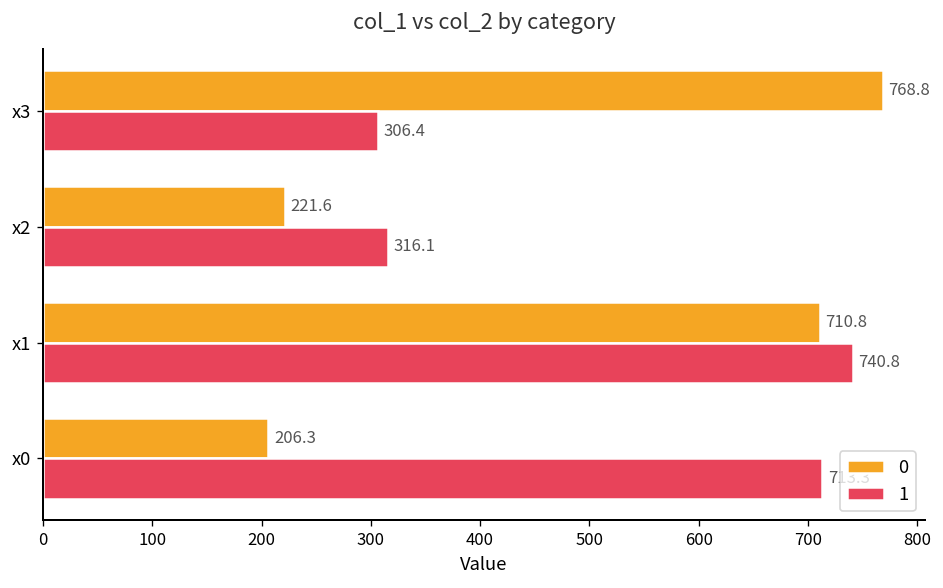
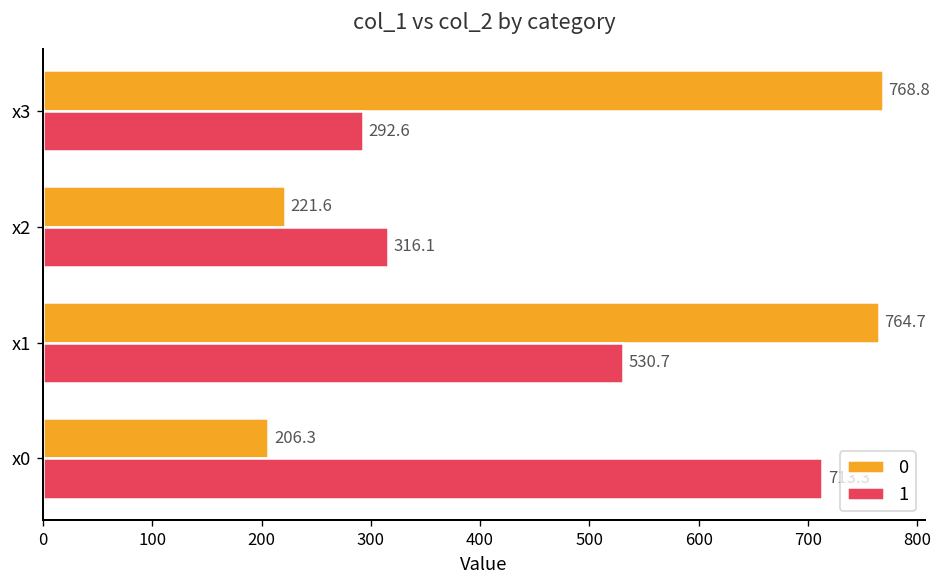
  {
    "0": {
      "x3": 768.8,
      "x2": 221.6,
-     "x1": 710.8,
+     "x1": 764.7,
      "x0": 206.3
    },
    "1": {
-     "x3": 306.4,
+     "x3": 292.6,
      "x2": 316.1,
-     "x1": 740.8
+     "x1": 530.7
    }
  }
